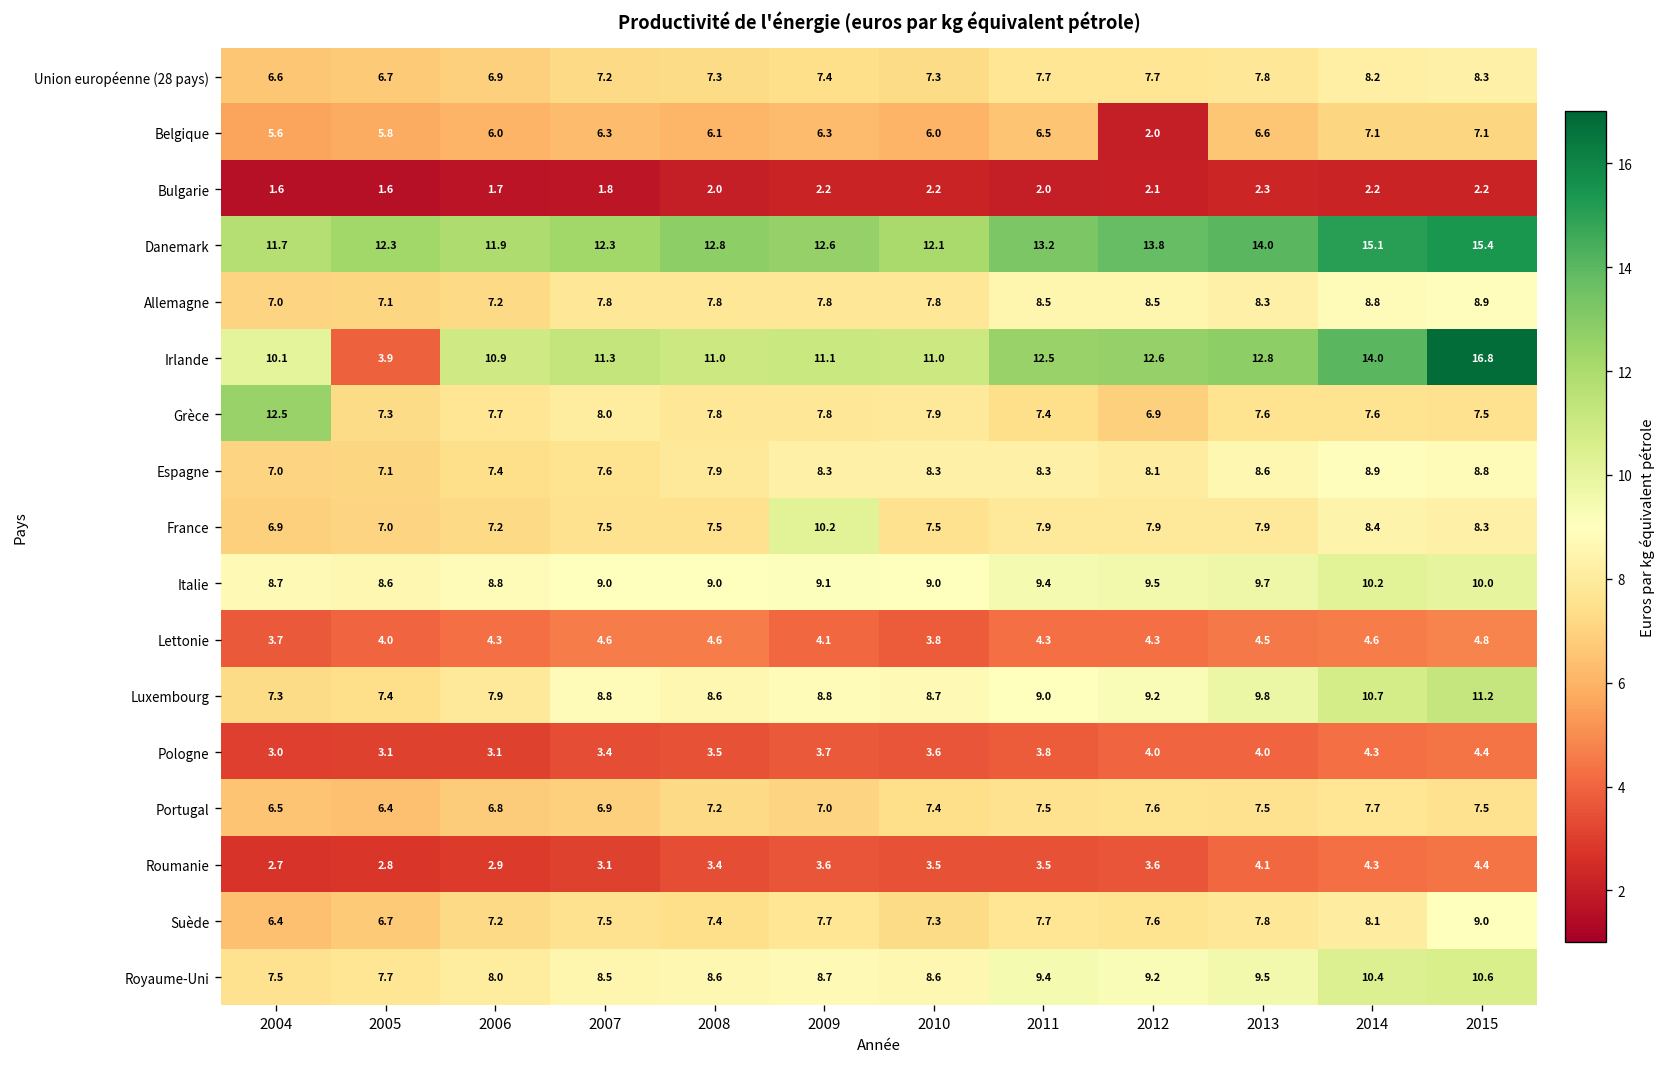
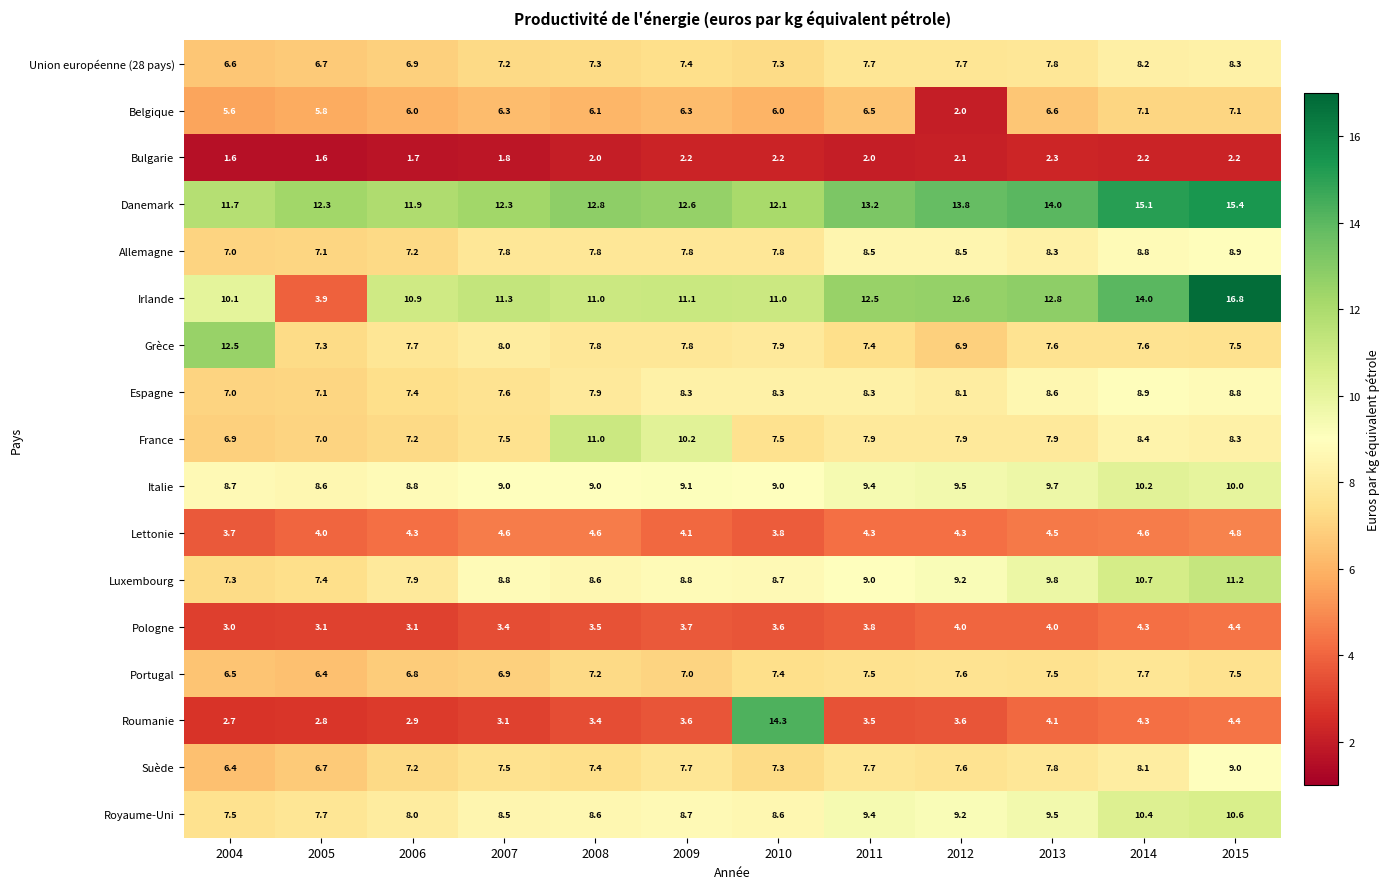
  {
    "France": {
      "2004": 6.9,
      "2005": 7.0,
      "2006": 7.2,
      "2007": 7.5,
-     "2008": 7.5,
+     "2008": 11.0,
      "2009": 10.2,
      "2010": 7.5,
      "2011": 7.9,
      "2012": 7.9,
      "2013": 7.9,
      "2014": 8.4,
      "2015": 8.3
    },
    "Roumanie": {
      "2004": 2.7,
      "2005": 2.8,
      "2006": 2.9,
      "2007": 3.1,
      "2008": 3.4,
      "2009": 3.6,
-     "2010": 3.5,
+     "2010": 14.3,
      "2011": 3.5,
      "2012": 3.6,
      "2013": 4.1,
      "2014": 4.3,
      "2015": 4.4
    }
  }
